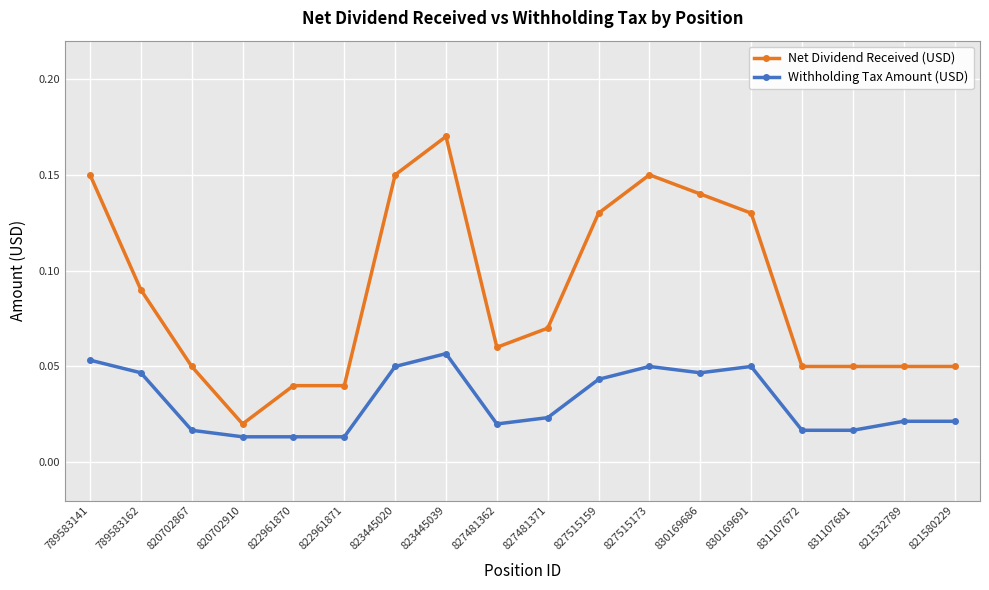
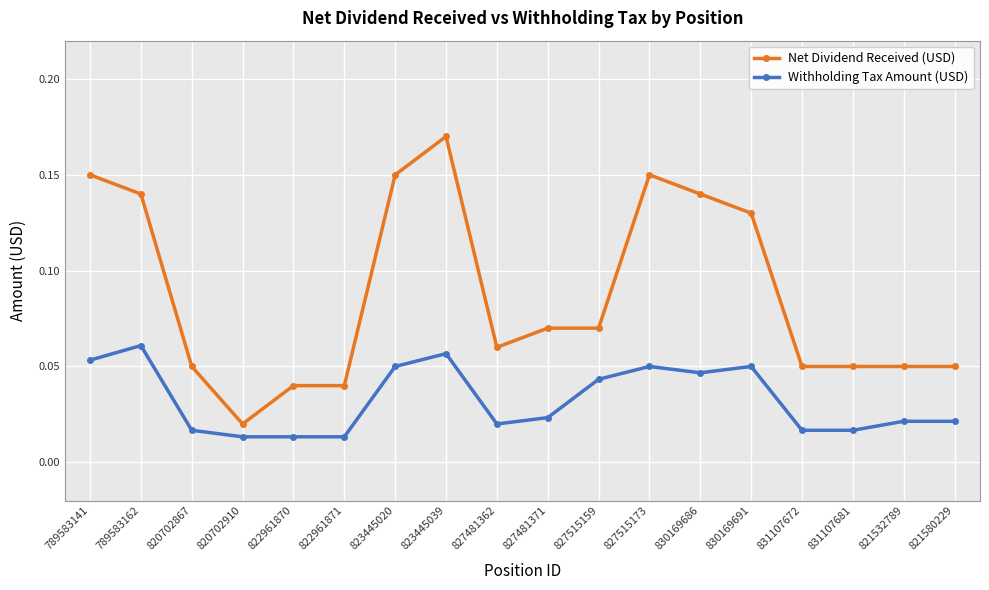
  {
    "Net Dividend Received (USD)": {
      "789583141": 0.15,
-     "789583162": 0.09,
+     "789583162": 0.14,
      "820702867": 0.05,
      "820702910": 0.02,
      "822961870": 0.04,
      "822961871": 0.04,
      "823445020": 0.15,
      "823445039": 0.17,
      "827481362": 0.06,
      "827481371": 0.07,
-     "827515159": 0.13,
+     "827515159": 0.07,
      "827515173": 0.15,
      "830169686": 0.14,
      "830169691": 0.13,
      "831107672": 0.05,
      "831107681": 0.05,
      "821532789": 0.05,
      "821580229": 0.05
    },
    "Withholding Tax Amount (USD)": {
      "789583141": 0.053,
-     "789583162": 0.047,
+     "789583162": 0.061,
      "820702867": 0.017,
      "820702910": 0.013,
      "822961870": 0.013,
      "822961871": 0.013,
      "823445020": 0.050,
      "823445039": 0.057,
      "827481362": 0.020,
      "827481371": 0.023,
      "827515159": 0.043,
      "827515173": 0.050,
      "830169686": 0.047,
      "830169691": 0.050,
      "831107672": 0.017,
      "831107681": 0.017,
      "821532789": 0.021,
      "821580229": 0.021
    }
  }
